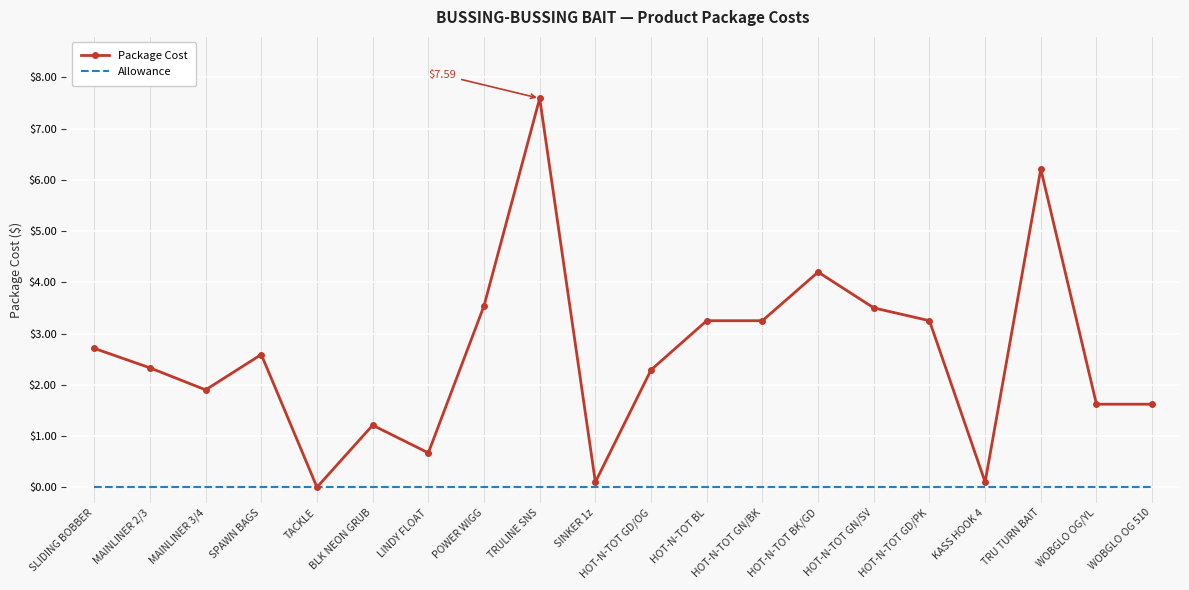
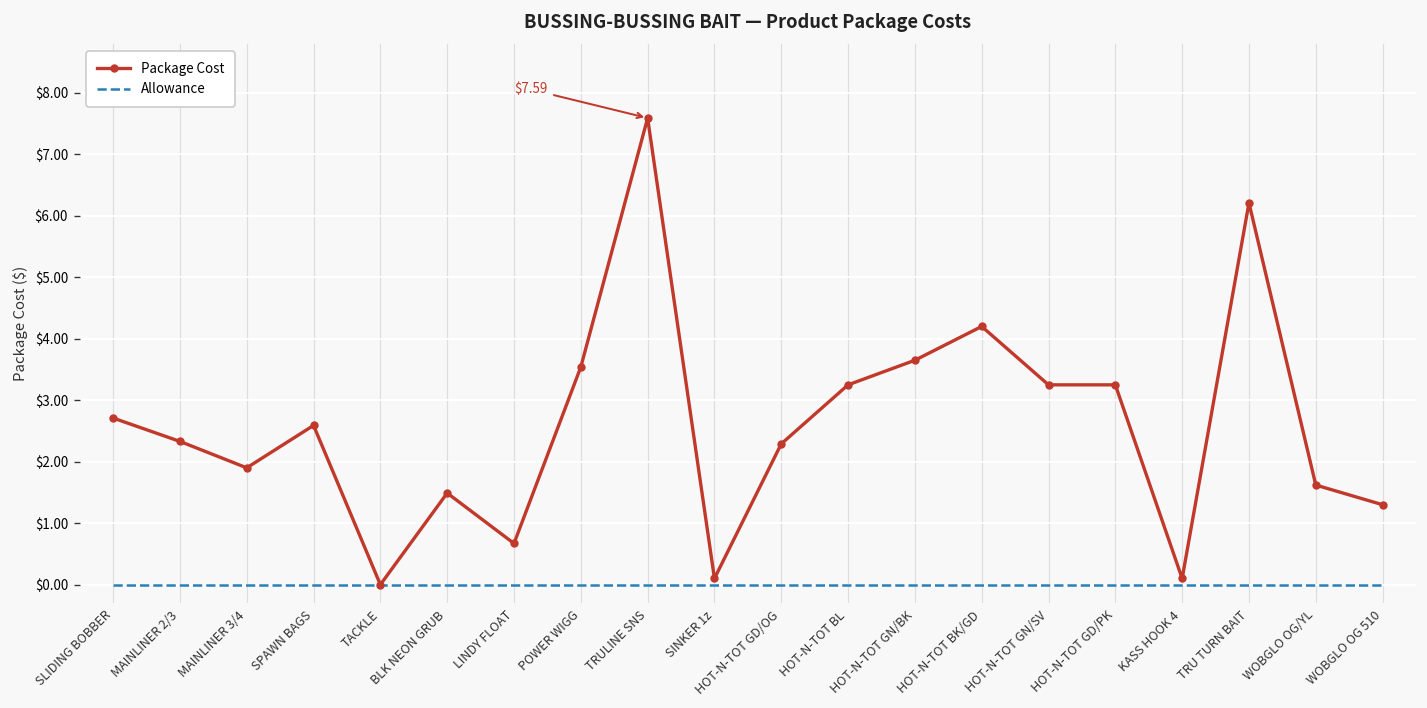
  {
    "Package Cost": {
      "SLIDING BOBBER": "$2.7",
      "MAINLINER 2/3": "$2.3",
      "MAINLINER 3/4": "$1.9",
      "SPAWN BAGS": "$2.6",
-     "BLK NEON GRUB": "$1.2",
+     "BLK NEON GRUB": "$1.5",
      "LINDY FLOAT": "$0.7",
      "POWER WIGG": "$3.5",
      "SINKER 1z": "$0.1",
      "HOT-N-TOT GD/OG": "$2.3",
      "HOT-N-TOT BL": "$3.3",
-     "HOT-N-TOT GN/BK": "$3.3",
+     "HOT-N-TOT GN/BK": "$3.7",
      "HOT-N-TOT BK/GD": "$4.2",
-     "HOT-N-TOT GN/SV": "$3.5",
+     "HOT-N-TOT GN/SV": "$3.3",
      "HOT-N-TOT GD/PK": "$3.3",
      "KASS HOOK 4": "$0.1",
      "TRU TURN BAIT": "$6.2",
      "WOBGLO OG/YL": "$1.6",
-     "WOBGLO OG 510": "$1.6"
+     "WOBGLO OG 510": "$1.3"
    },
    "Allowance": {
      "SLIDING BOBBER": "$0.0",
      "MAINLINER 2/3": "$0.0",
      "MAINLINER 3/4": "$0.0",
      "SPAWN BAGS": "$0.0",
      "BLK NEON GRUB": "$0.0",
      "LINDY FLOAT": "$0.0",
      "POWER WIGG": "$0.0",
      "TRULINE SNS": "$0.0",
      "SINKER 1z": "$0.0",
      "HOT-N-TOT GD/OG": "$0.0",
      "HOT-N-TOT BL": "$0.0",
      "HOT-N-TOT GN/BK": "$0.0",
      "HOT-N-TOT BK/GD": "$0.0",
      "HOT-N-TOT GN/SV": "$0.0",
      "HOT-N-TOT GD/PK": "$0.0",
      "KASS HOOK 4": "$0.0",
      "TRU TURN BAIT": "$0.0",
      "WOBGLO OG/YL": "$0.0",
      "WOBGLO OG 510": "$0.0"
    }
  }
